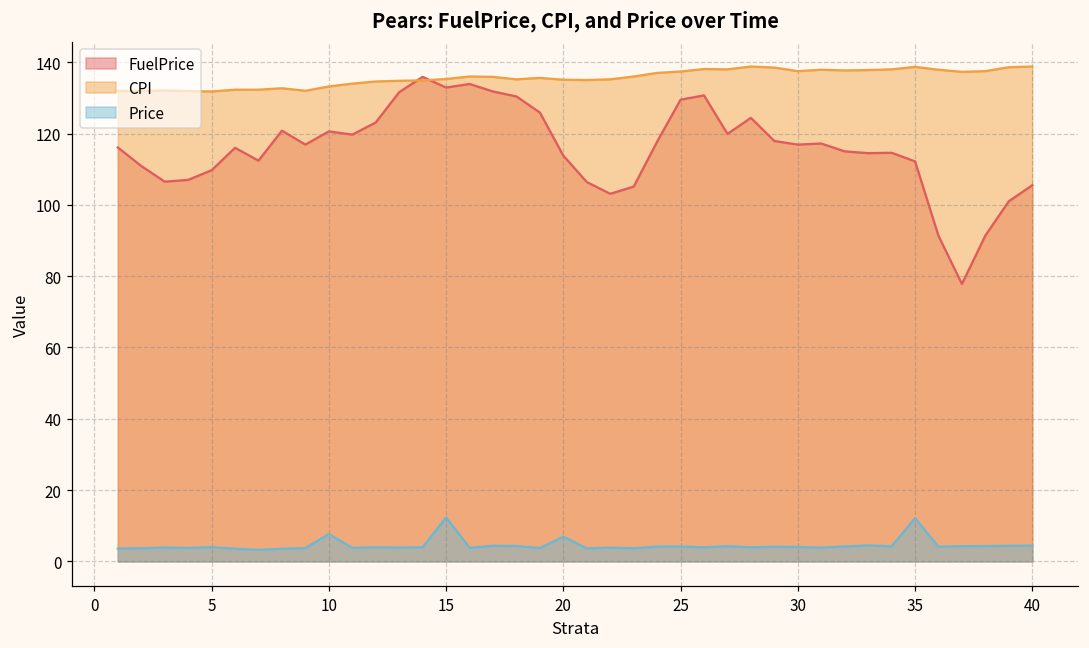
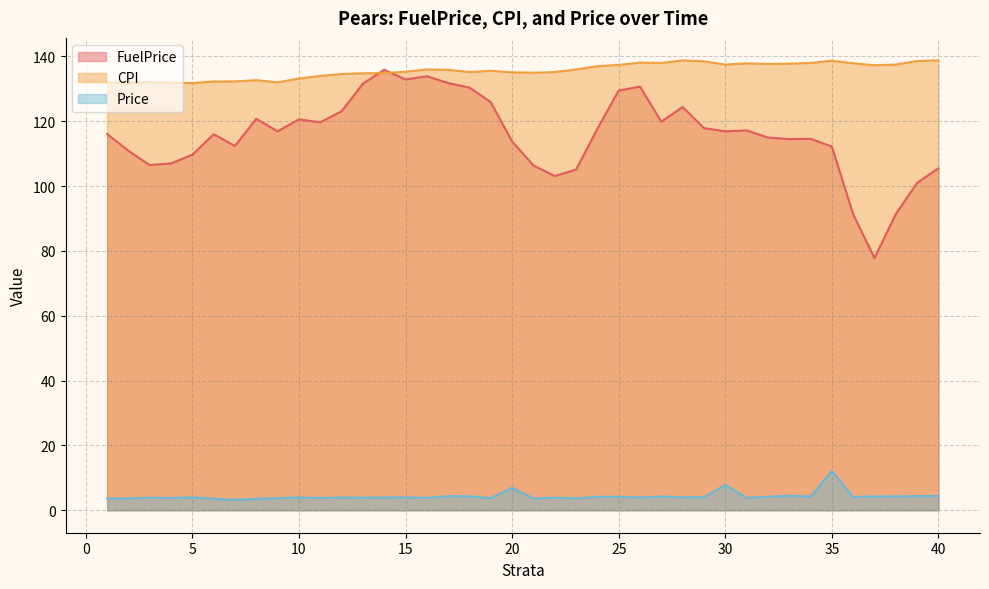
  {
    "Price": {
      "5": 4,
-     "10": 8,
-     "15": 12,
+     "10": 4,
+     "15": 4,
      "20": 7,
      "25": 4,
-     "30": 4,
+     "30": 8,
      "35": 12,
      "40": 4
    }
  }
